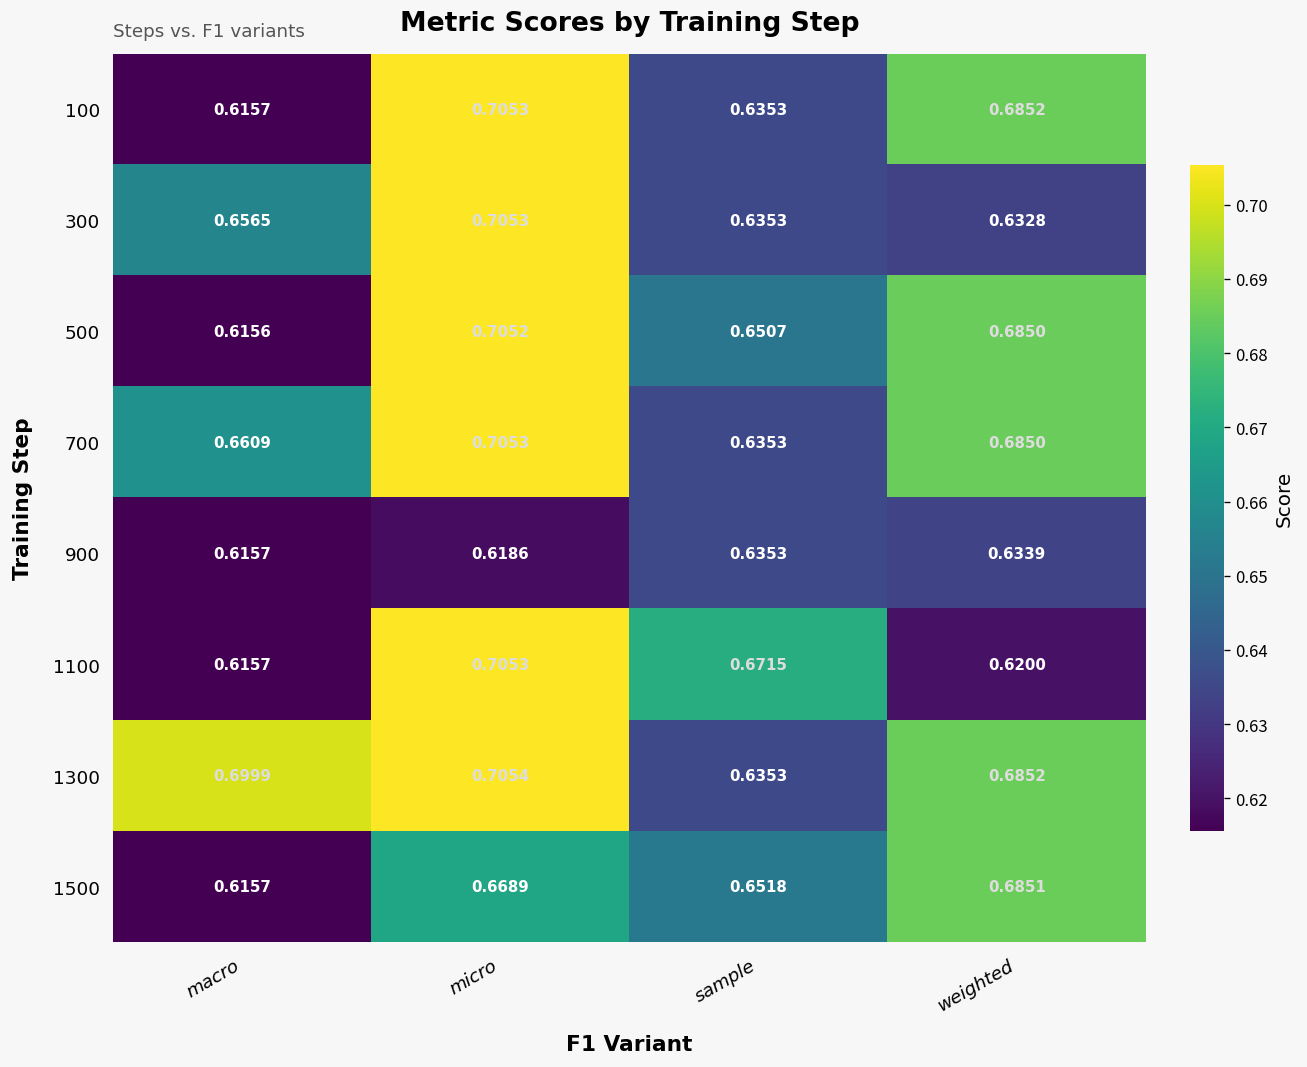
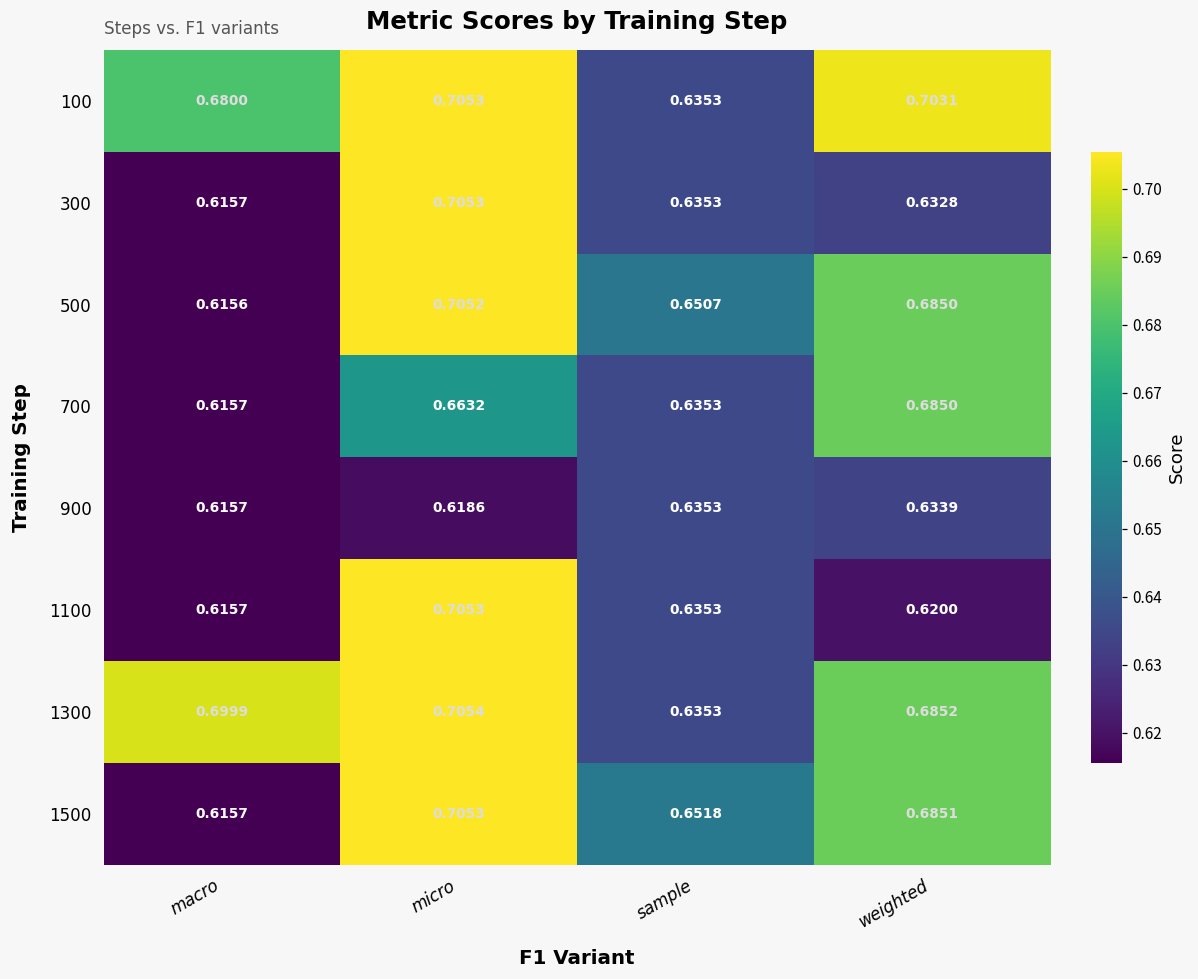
  {
    "100": {
-     "macro": 0.6157,
+     "macro": 0.6800,
      "micro": 0.7053,
      "sample": 0.6353,
-     "weighted": 0.6852
+     "weighted": 0.7031
    },
    "300": {
-     "macro": 0.6565,
+     "macro": 0.6157,
      "micro": 0.7053,
      "sample": 0.6353,
      "weighted": 0.6328
    },
    "500": {
      "macro": 0.6156,
      "micro": 0.7052,
      "sample": 0.6507,
      "weighted": 0.6850
    },
    "700": {
-     "macro": 0.6609,
-     "micro": 0.7053,
+     "macro": 0.6157,
+     "micro": 0.6632,
      "sample": 0.6353,
      "weighted": 0.6850
    },
    "900": {
      "macro": 0.6157,
      "micro": 0.6186,
      "sample": 0.6353,
      "weighted": 0.6339
    },
    "1100": {
      "macro": 0.6157,
      "micro": 0.7053,
-     "sample": 0.6715,
+     "sample": 0.6353,
      "weighted": 0.6200
    },
    "1300": {
      "macro": 0.6999,
      "micro": 0.7054,
      "sample": 0.6353,
      "weighted": 0.6852
    },
    "1500": {
      "macro": 0.6157,
-     "micro": 0.6689,
+     "micro": 0.7053,
      "sample": 0.6518,
      "weighted": 0.6851
    }
  }
